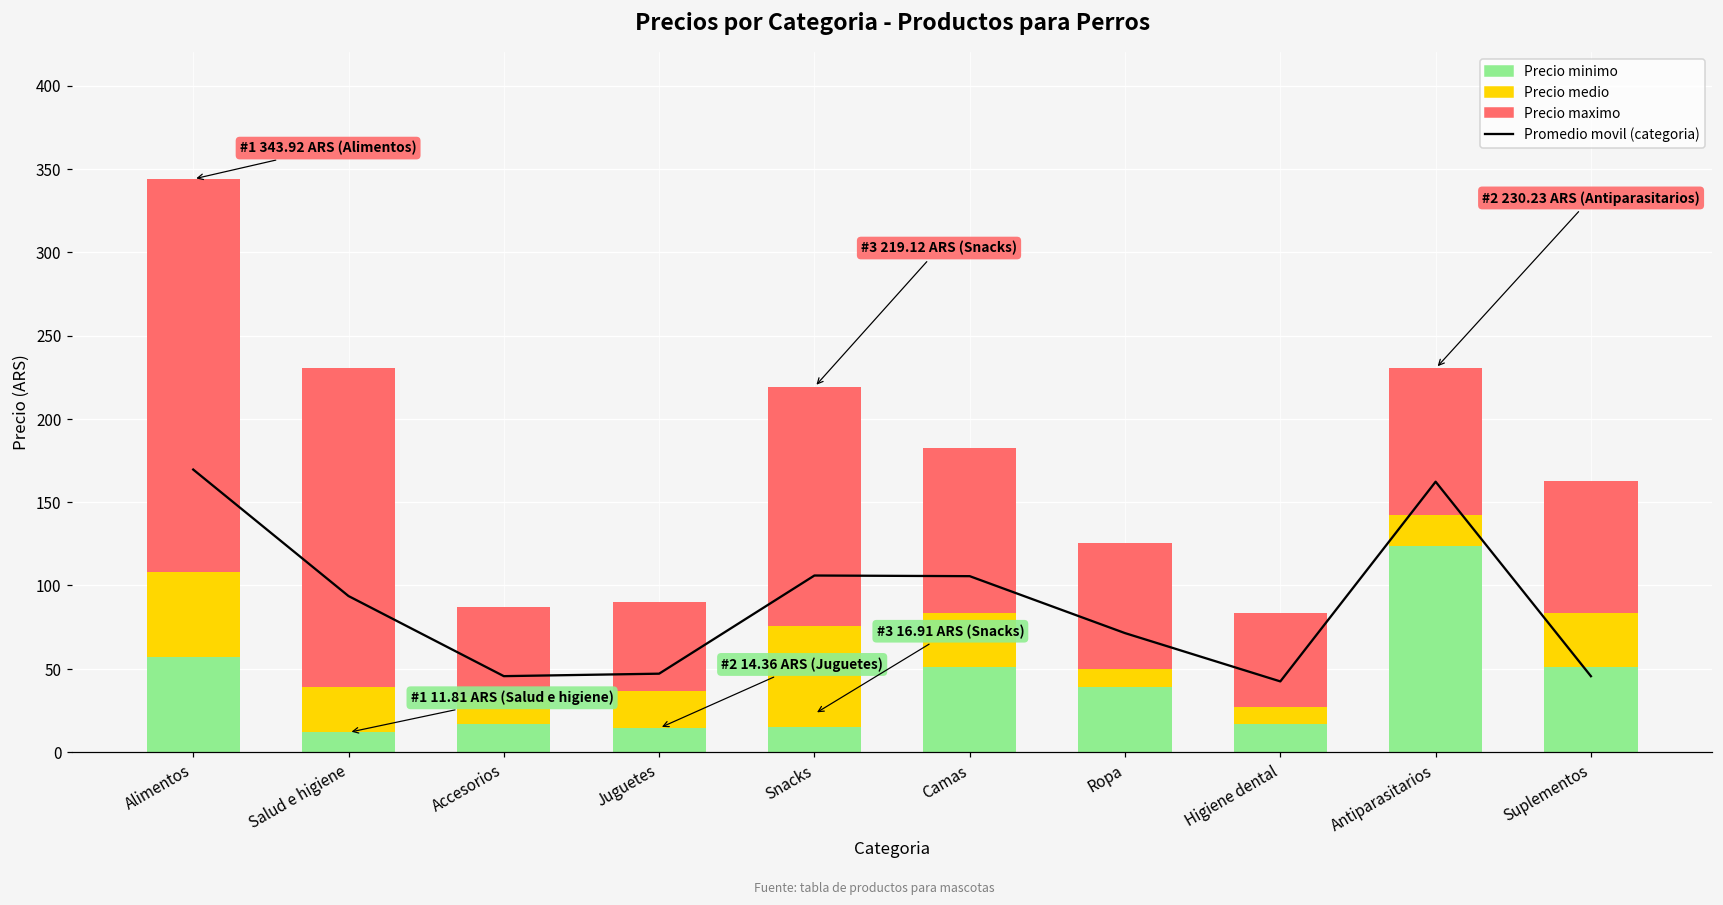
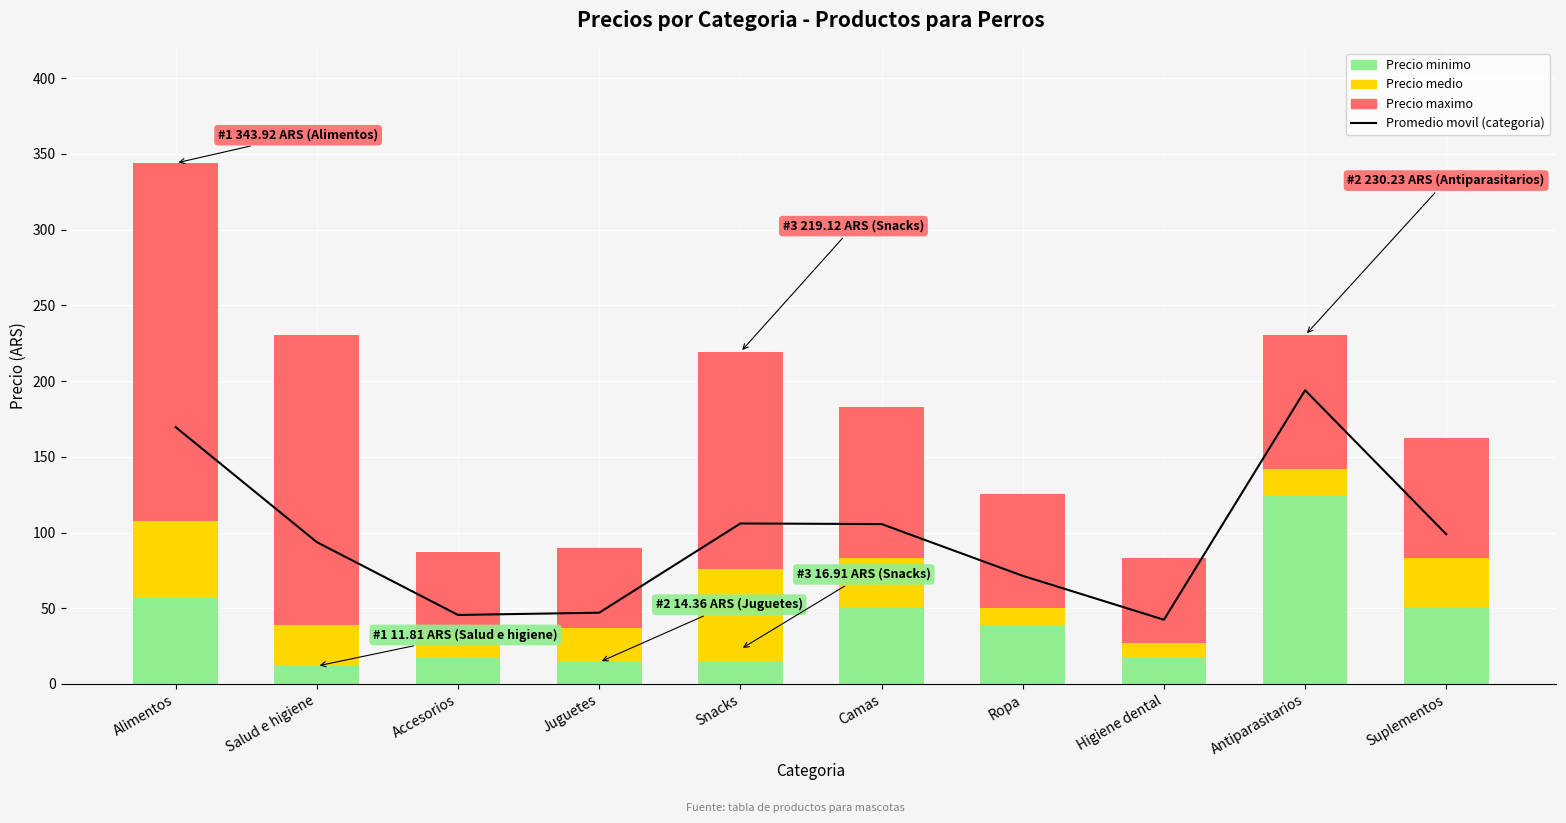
  {
    "Promedio movil (categoria)": {
      "Alimentos": 170,
      "Salud e higiene": 94,
      "Accesorios": 46,
      "Juguetes": 47,
      "Snacks": 106,
      "Camas": 106,
      "Ropa": 71,
      "Higiene dental": 42,
-     "Antiparasitarios": 162,
-     "Suplementos": 46
+     "Antiparasitarios": 194,
+     "Suplementos": 99
    },
    "Precio minimo": {
      "Alimentos": 57,
      "Salud e higiene": 12,
      "Accesorios": 17,
      "Juguetes": 14,
      "Snacks": 15,
      "Ropa": 39,
      "Higiene dental": 17,
      "Antiparasitarios": 124,
      "Suplementos": 51
    }
  }
